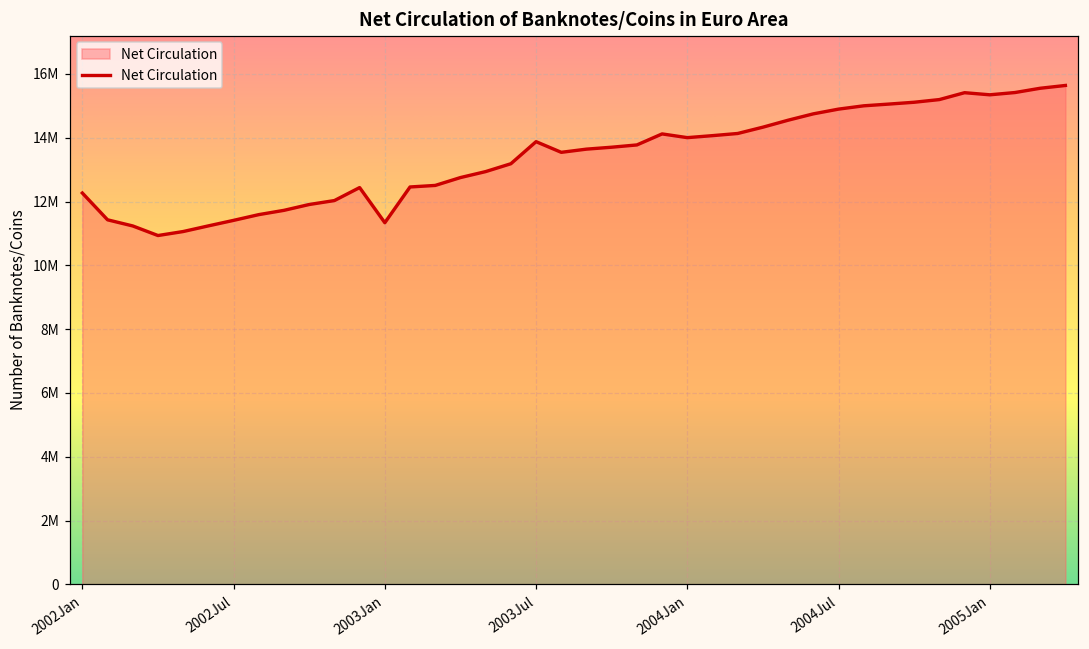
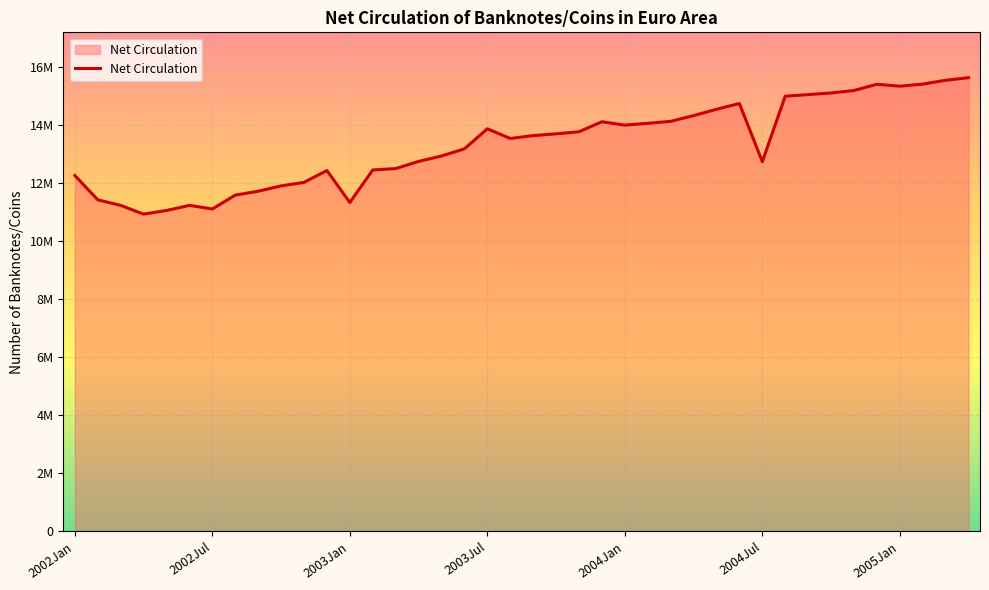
  {
    "2002Jan": 12300000,
-   "2002Jul": 11400000,
+   "2002Jul": 11100000,
    "2003Jan": 11300000,
    "2003Jul": 13900000,
    "2004Jan": 14000000,
-   "2004Jul": 14900000,
+   "2004Jul": 12700000,
    "2005Jan": 15300000
  }
